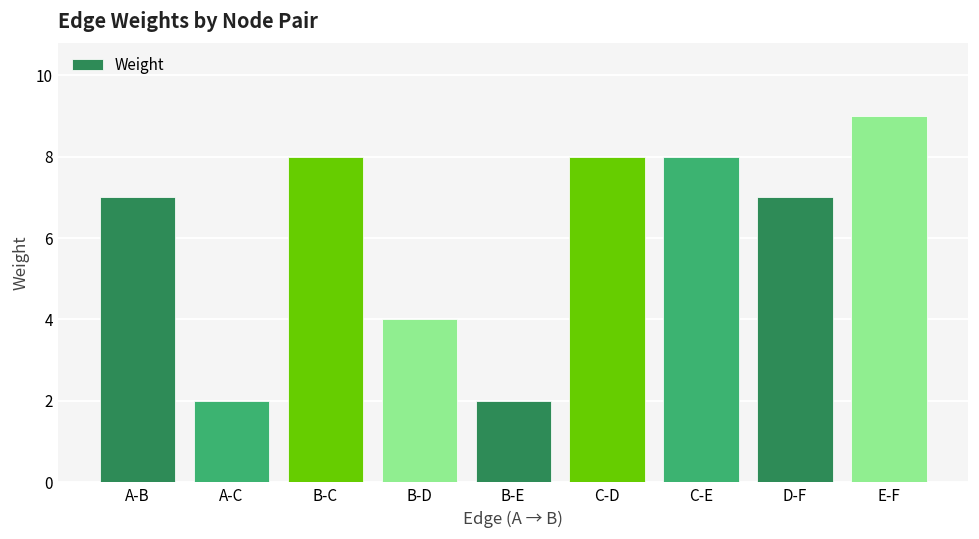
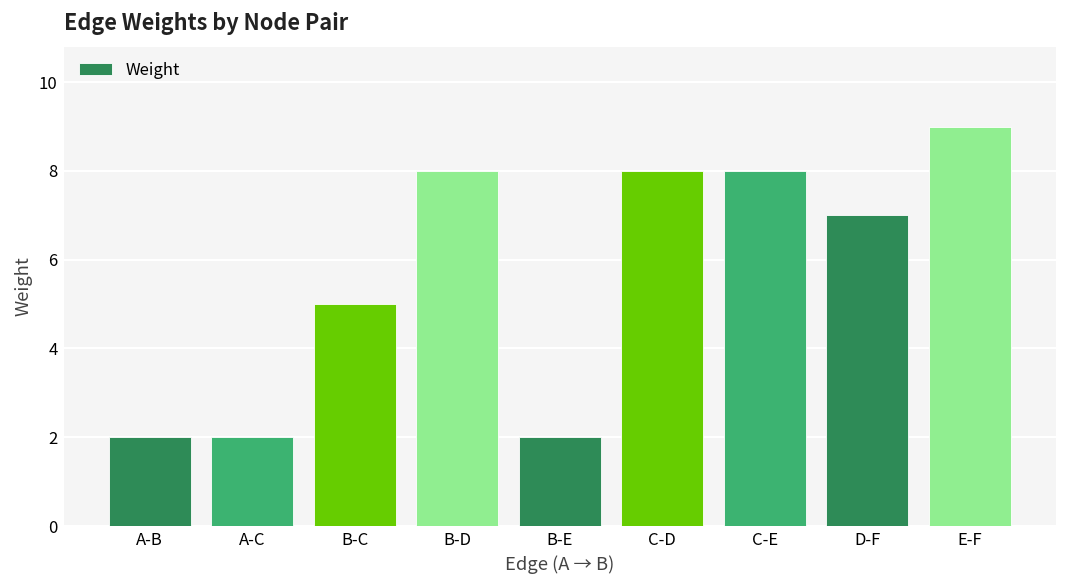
  {
-   "A-B": 7,
+   "A-B": 2,
    "A-C": 2,
-   "B-C": 8,
-   "B-D": 4,
+   "B-C": 5,
+   "B-D": 8,
    "B-E": 2,
    "C-D": 8,
    "C-E": 8,
    "D-F": 7,
    "E-F": 9
  }
